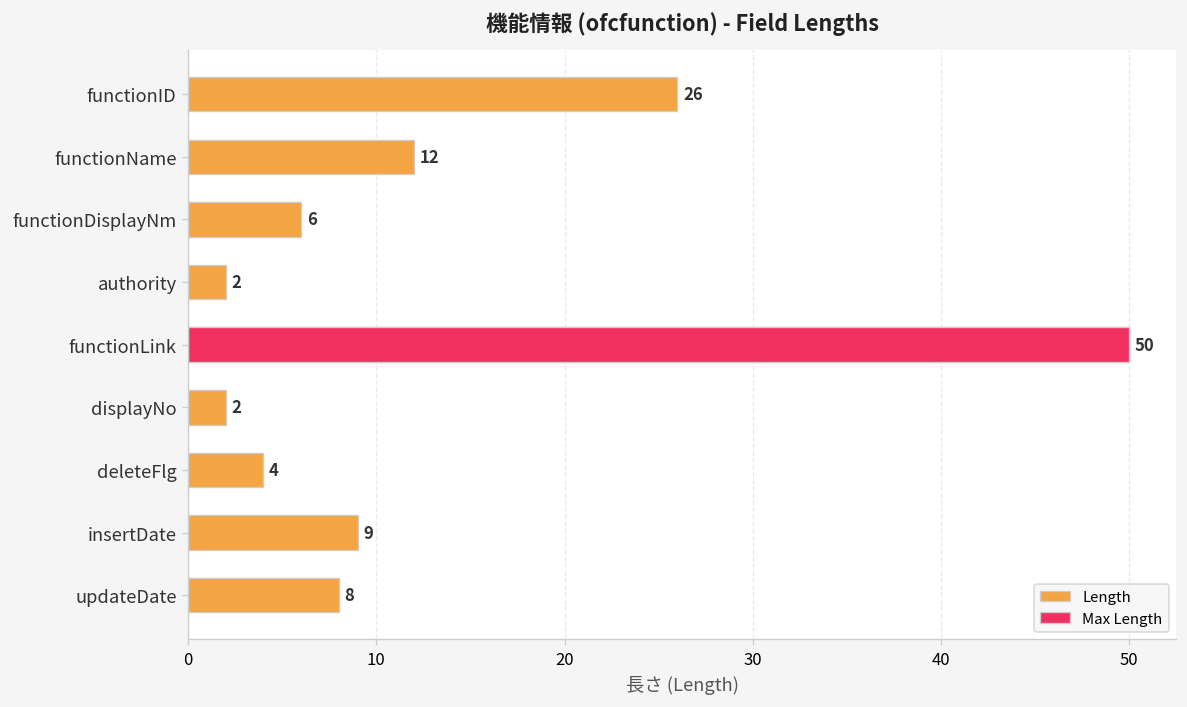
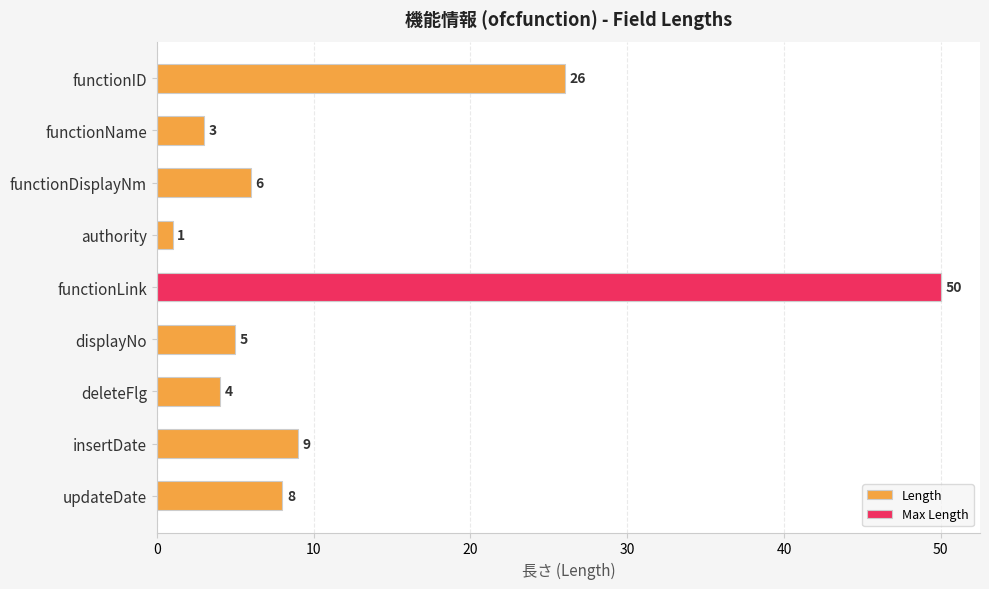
  {
    "Length": {
      "functionID": 26,
-     "functionName": 12,
+     "functionName": 3,
      "functionDisplayNm": 6,
-     "authority": 2,
+     "authority": 1,
      "functionLink": 50,
-     "displayNo": 2,
+     "displayNo": 5,
      "deleteFlg": 4,
      "insertDate": 9,
      "updateDate": 8
    },
    "Max Length": {
      "functionLink": 50
    }
  }
